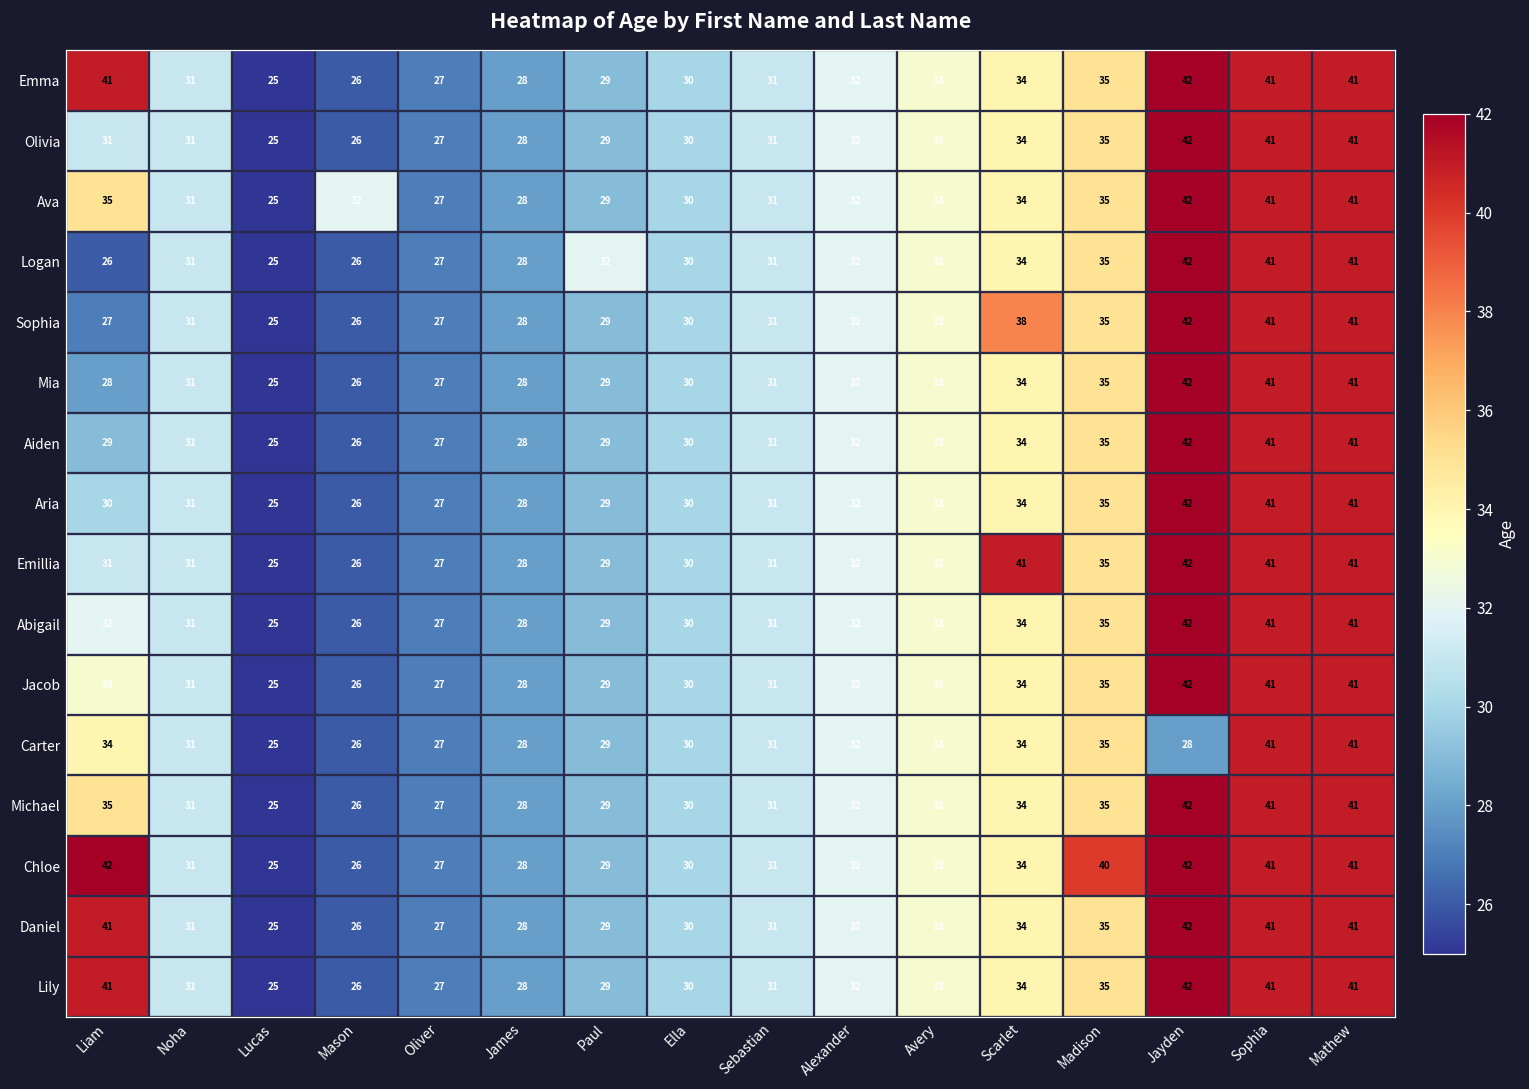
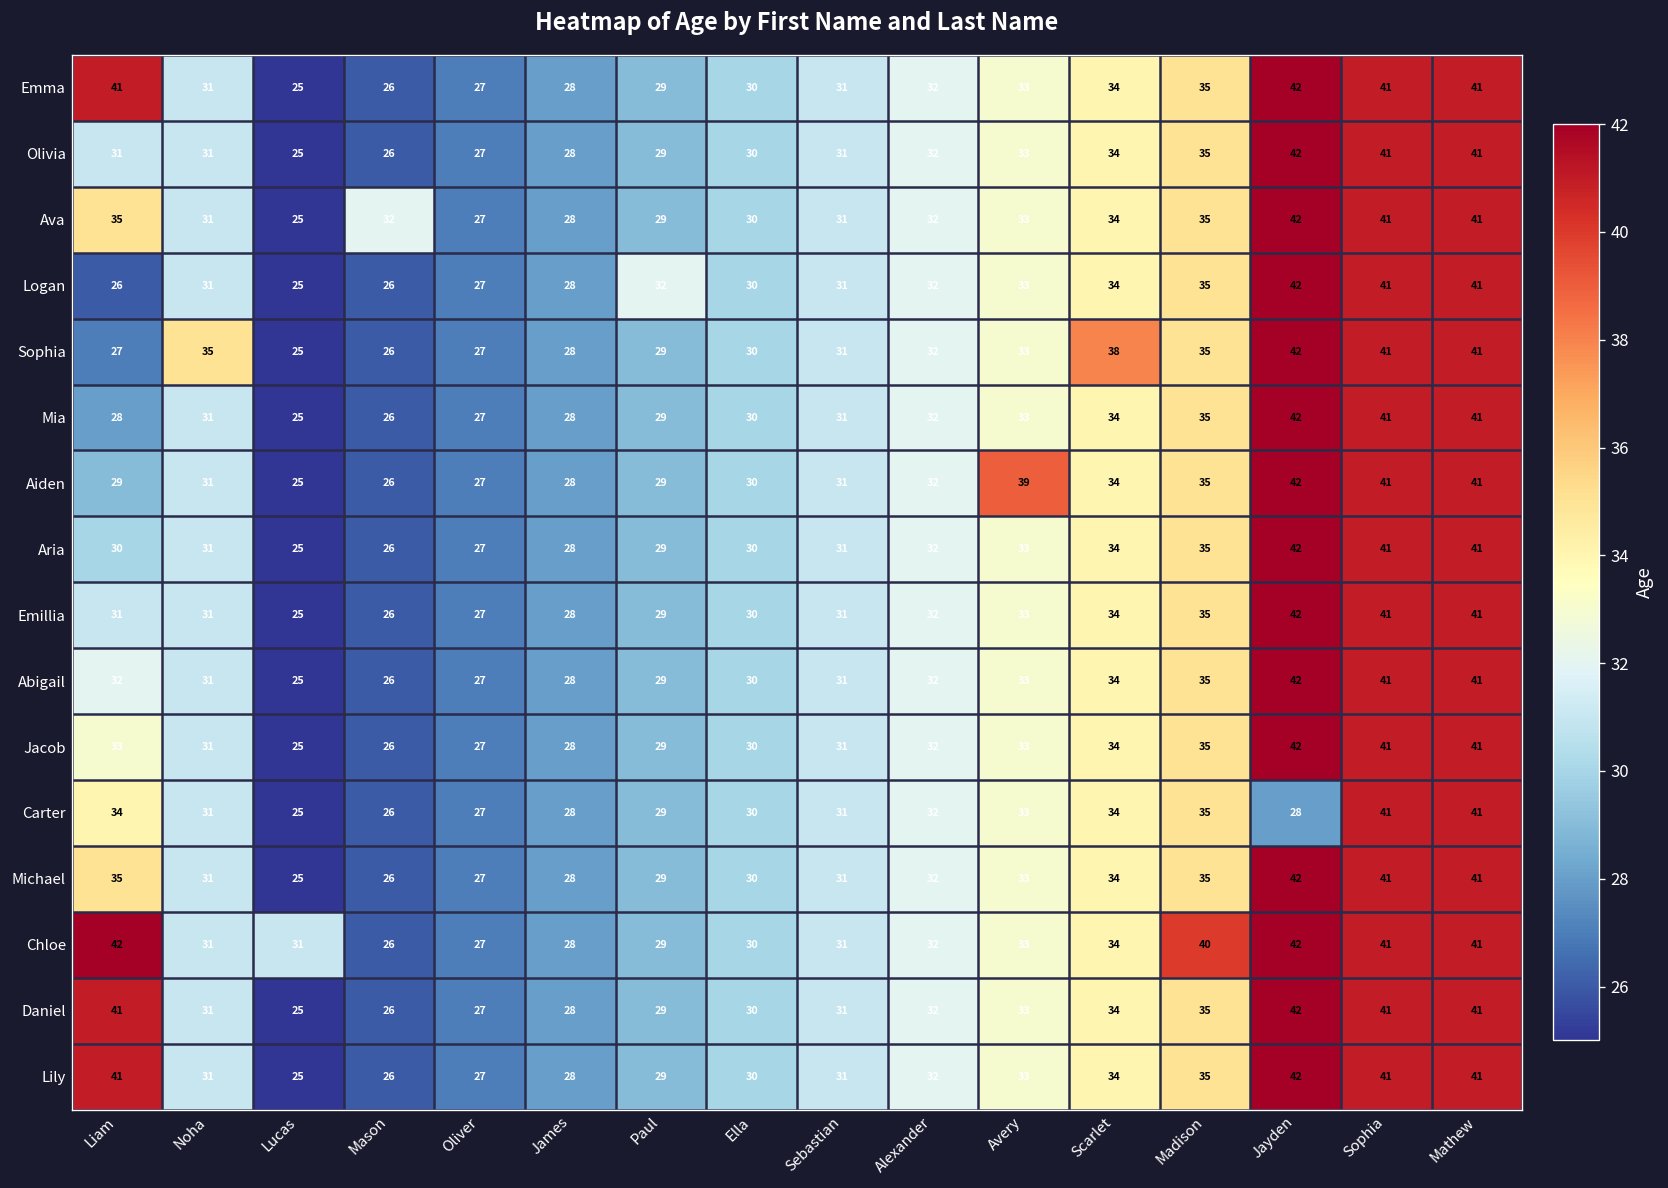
  {
    "Sophia": {
      "Liam": 27,
-     "Noha": 31,
+     "Noha": 35,
      "Lucas": 25,
      "Mason": 26,
      "Oliver": 27,
      "James": 28,
      "Paul": 29,
      "Ella": 30,
      "Sebastian": 31,
      "Avery": 33,
      "Scarlet": 38,
      "Madison": 35,
      "Jayden": 42,
      "Sophia": 41,
      "Mathew": 41
    },
    "Aiden": {
      "Liam": 29,
      "Noha": 31,
      "Lucas": 25,
      "Mason": 26,
      "Oliver": 27,
      "James": 28,
      "Paul": 29,
      "Ella": 30,
      "Sebastian": 31,
-     "Avery": 33,
+     "Avery": 39,
      "Scarlet": 34,
      "Madison": 35,
      "Jayden": 42,
      "Sophia": 41,
      "Mathew": 41
    },
    "Emillia": {
      "Liam": 31,
      "Noha": 31,
      "Lucas": 25,
      "Mason": 26,
      "Oliver": 27,
      "James": 28,
      "Paul": 29,
      "Ella": 30,
      "Sebastian": 31,
      "Avery": 33,
-     "Scarlet": 41,
+     "Scarlet": 34,
      "Madison": 35,
      "Jayden": 42,
      "Sophia": 41,
      "Mathew": 41
    },
    "Chloe": {
      "Liam": 42,
      "Noha": 31,
-     "Lucas": 25,
+     "Lucas": 31,
      "Mason": 26,
      "Oliver": 27,
      "James": 28,
      "Paul": 29,
      "Ella": 30,
      "Sebastian": 31,
      "Avery": 33,
      "Scarlet": 34,
      "Madison": 40,
      "Jayden": 42,
      "Sophia": 41,
      "Mathew": 41
    }
  }
